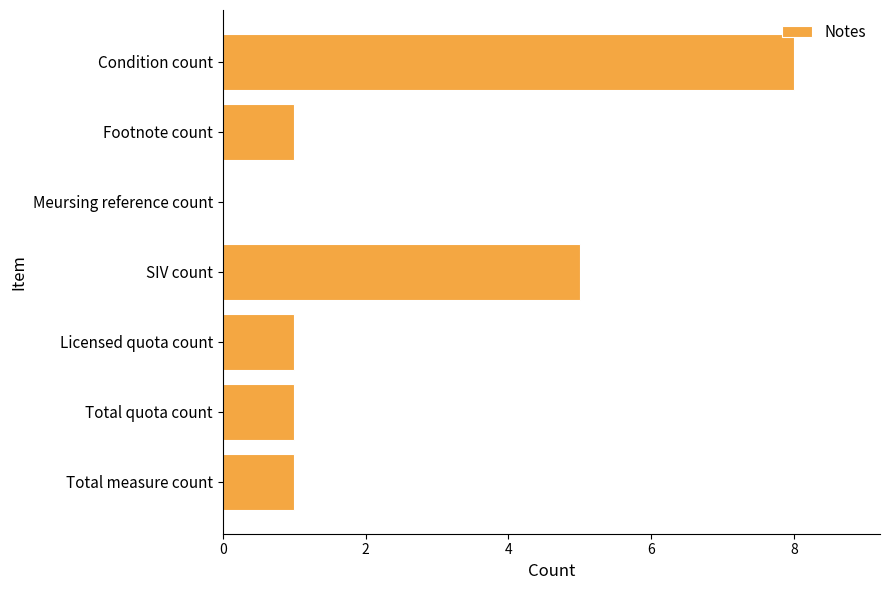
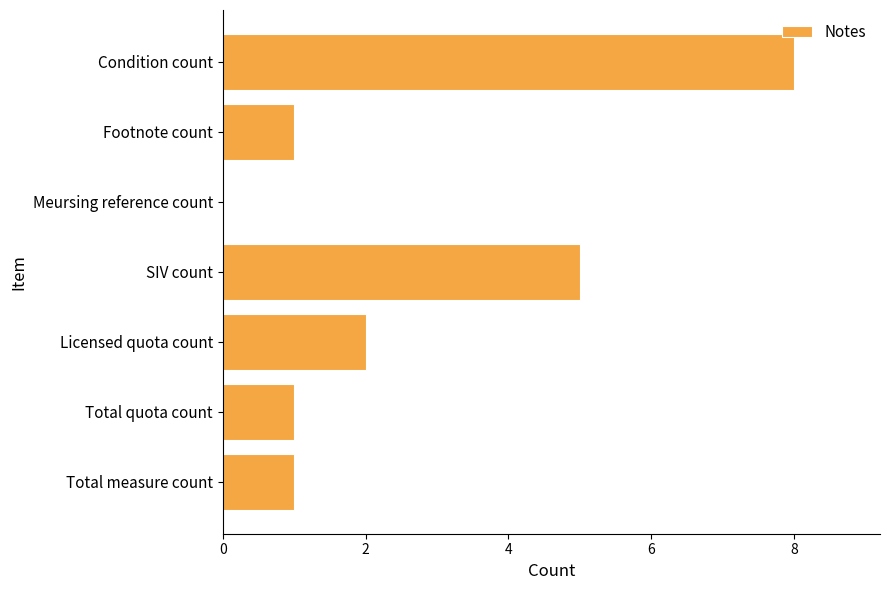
  {
    "Condition count": 8,
    "Footnote count": 1,
    "Meursing reference count": 0,
    "SIV count": 5,
-   "Licensed quota count": 1,
+   "Licensed quota count": 2,
    "Total quota count": 1,
    "Total measure count": 1
  }
